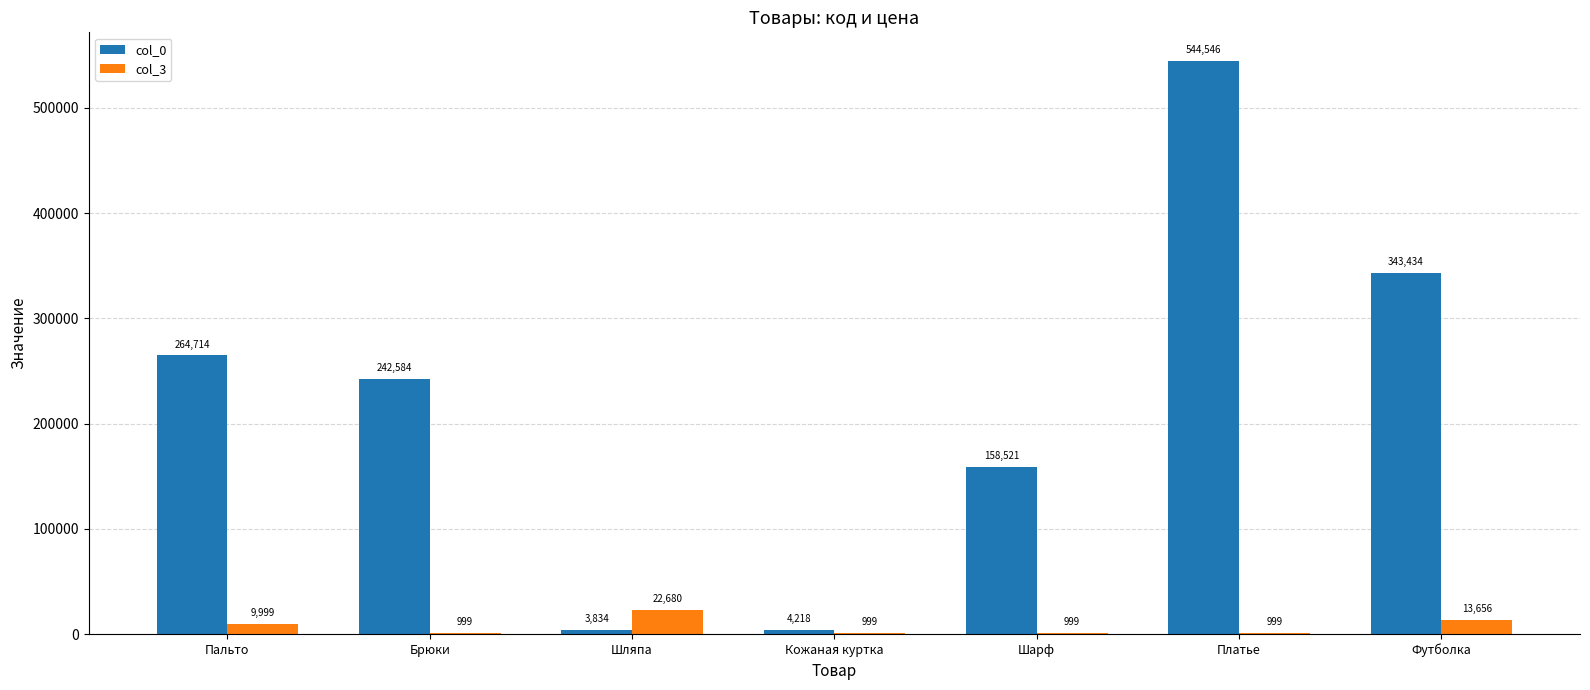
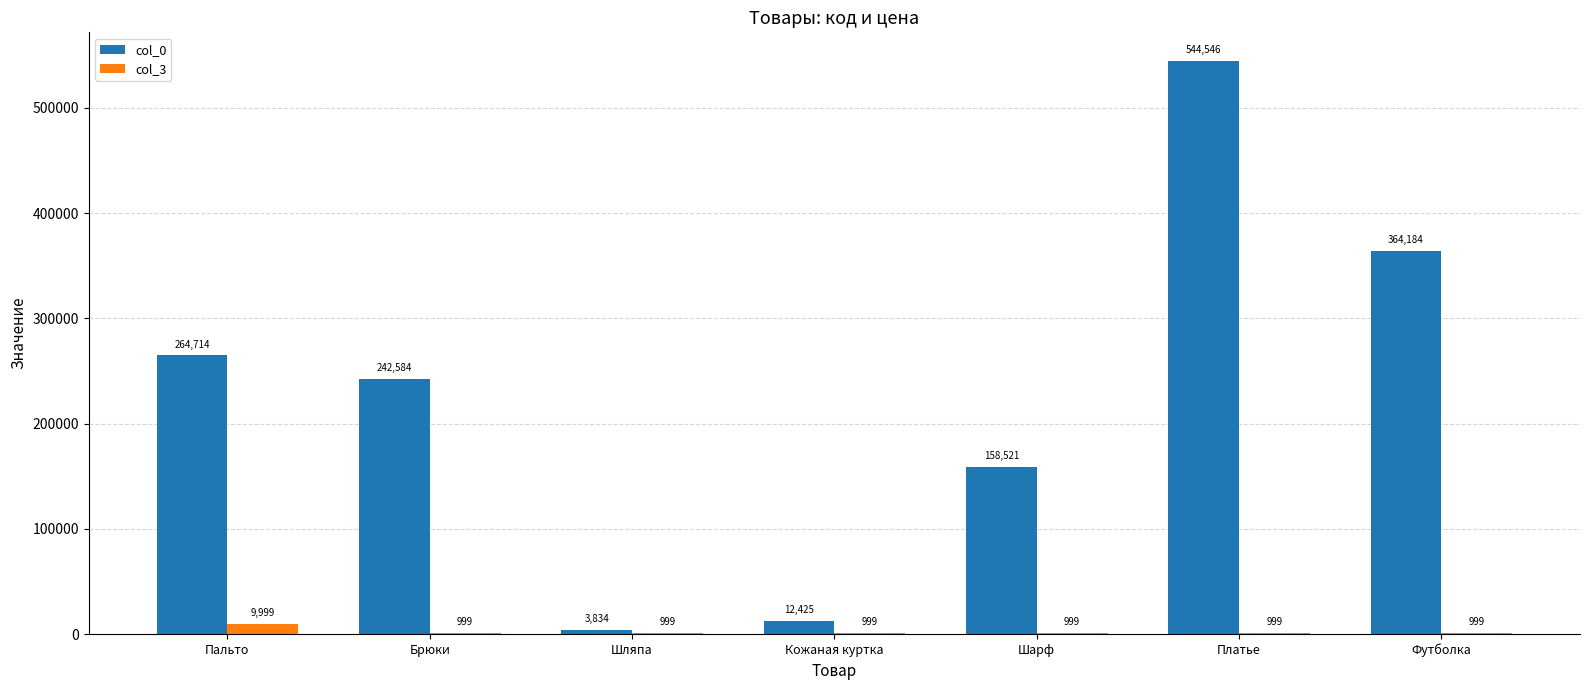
  {
    "col_0": {
      "Пальто": "264,714",
      "Брюки": "242,584",
      "Шляпа": "3,834",
-     "Кожаная куртка": "4,218",
+     "Кожаная куртка": "12,425",
      "Шарф": "158,521",
      "Платье": "544,546",
-     "Футболка": "343,434"
+     "Футболка": "364,184"
    },
    "col_3": {
      "Пальто": "9,999",
      "Брюки": "999",
-     "Шляпа": "22,680",
+     "Шляпа": "999",
      "Кожаная куртка": "999",
      "Шарф": "999",
      "Платье": "999",
-     "Футболка": "13,656"
+     "Футболка": "999"
    }
  }
